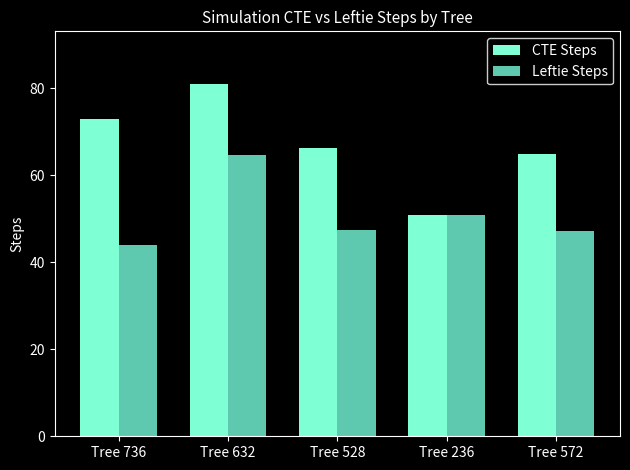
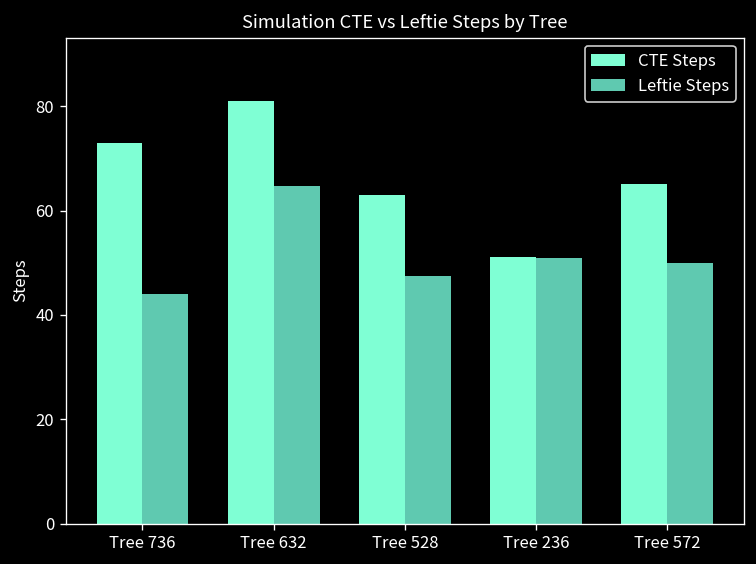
  {
    "CTE Steps": {
      "Tree 736": 73,
      "Tree 632": 81,
-     "Tree 528": 66,
+     "Tree 528": 63,
      "Tree 236": 51,
      "Tree 572": 65
    },
    "Leftie Steps": {
      "Tree 736": 44,
      "Tree 632": 65,
      "Tree 528": 48,
      "Tree 236": 51,
-     "Tree 572": 47
+     "Tree 572": 50
    }
  }
